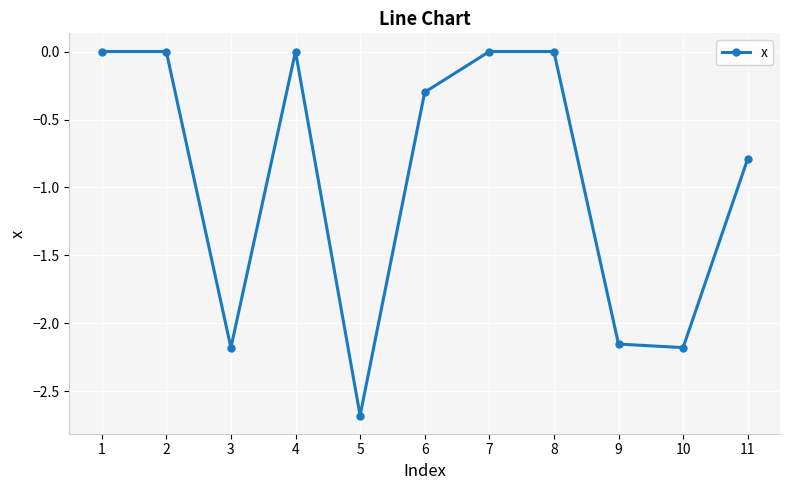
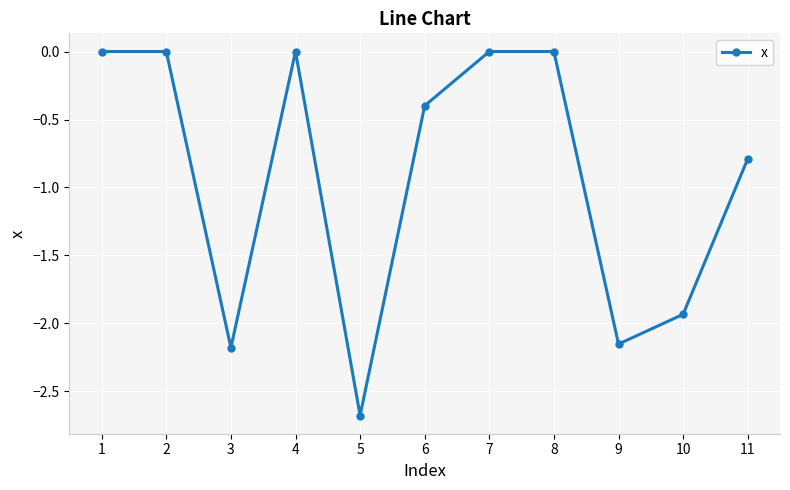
  {
    "1": 0.00,
    "2": 0.00,
    "3": -2.18,
    "4": 0.00,
    "5": -2.68,
-   "6": -0.30,
+   "6": -0.40,
    "7": 0.00,
    "8": 0.00,
    "9": -2.15,
-   "10": -2.18,
+   "10": -1.93,
    "11": -0.79
  }
